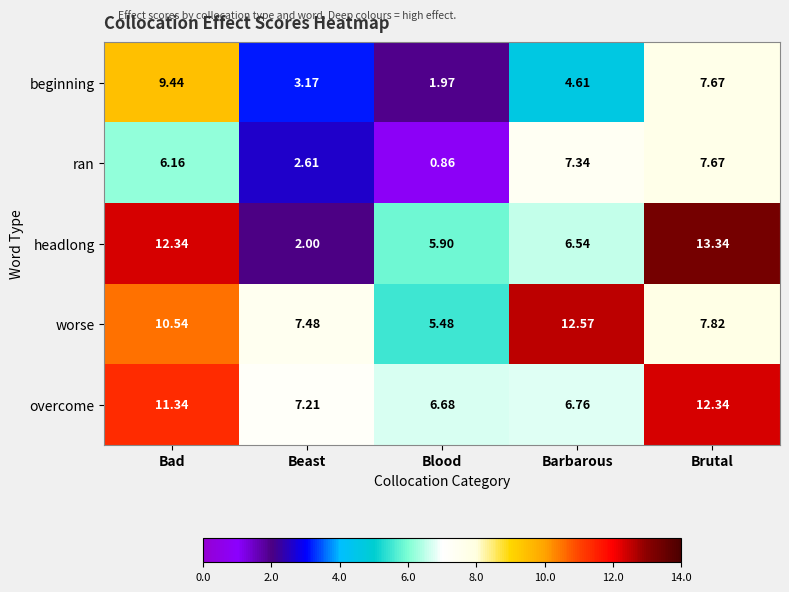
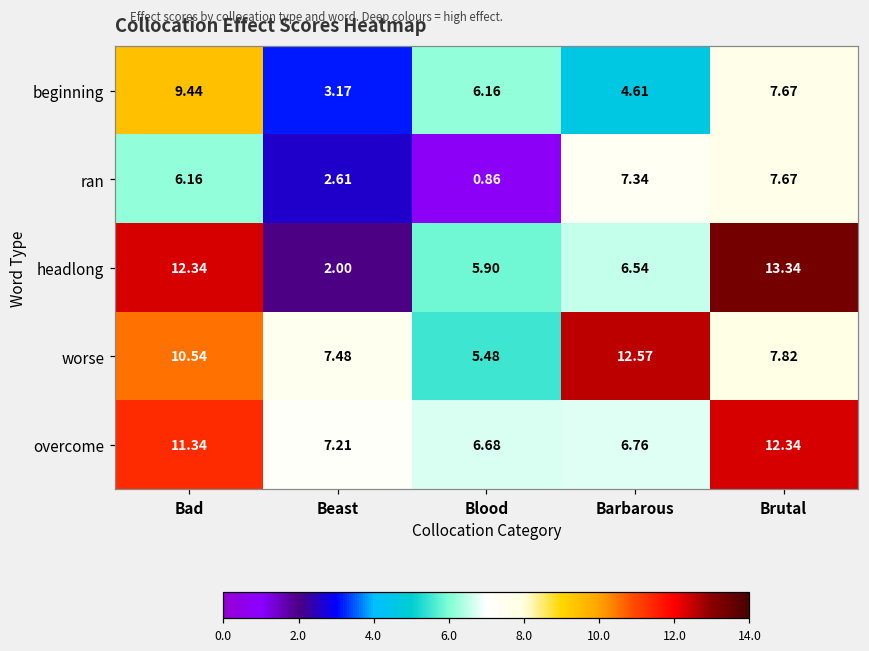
  {
    "beginning": {
      "Bad": 9.44,
      "Beast": 3.17,
-     "Blood": 1.97,
+     "Blood": 6.16,
      "Barbarous": 4.61,
      "Brutal": 7.67
    },
    "ran": {
      "Bad": 6.16,
      "Beast": 2.61,
      "Blood": 0.86,
      "Barbarous": 7.34,
      "Brutal": 7.67
    },
    "headlong": {
      "Bad": 12.34,
      "Beast": 2.00,
      "Blood": 5.90,
      "Barbarous": 6.54,
      "Brutal": 13.34
    },
    "worse": {
      "Bad": 10.54,
      "Beast": 7.48,
      "Blood": 5.48,
      "Barbarous": 12.57,
      "Brutal": 7.82
    },
    "overcome": {
      "Bad": 11.34,
      "Beast": 7.21,
      "Blood": 6.68,
      "Barbarous": 6.76,
      "Brutal": 12.34
    }
  }
